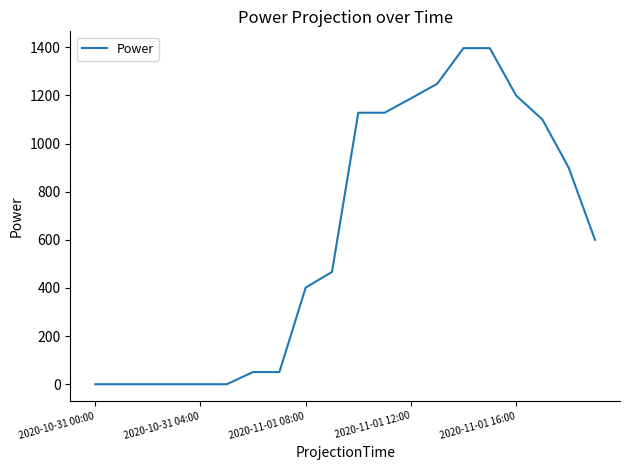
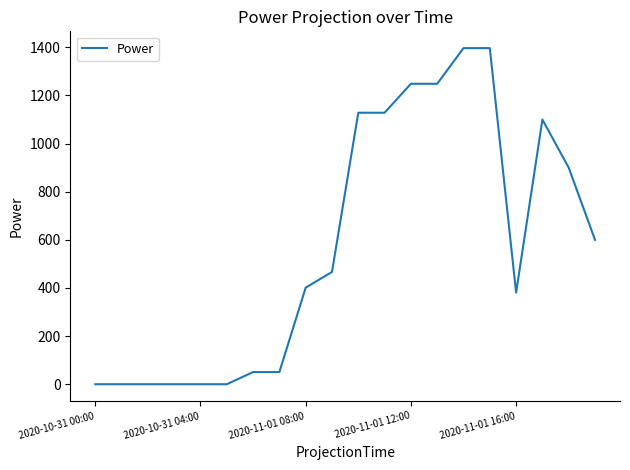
  {
    "2020-10-31 00:00": 0,
    "2020-10-31 04:00": 0,
    "2020-11-01 08:00": 400,
-   "2020-11-01 12:00": 1190,
-   "2020-11-01 16:00": 1200
+   "2020-11-01 12:00": 1250,
+   "2020-11-01 16:00": 380
  }
